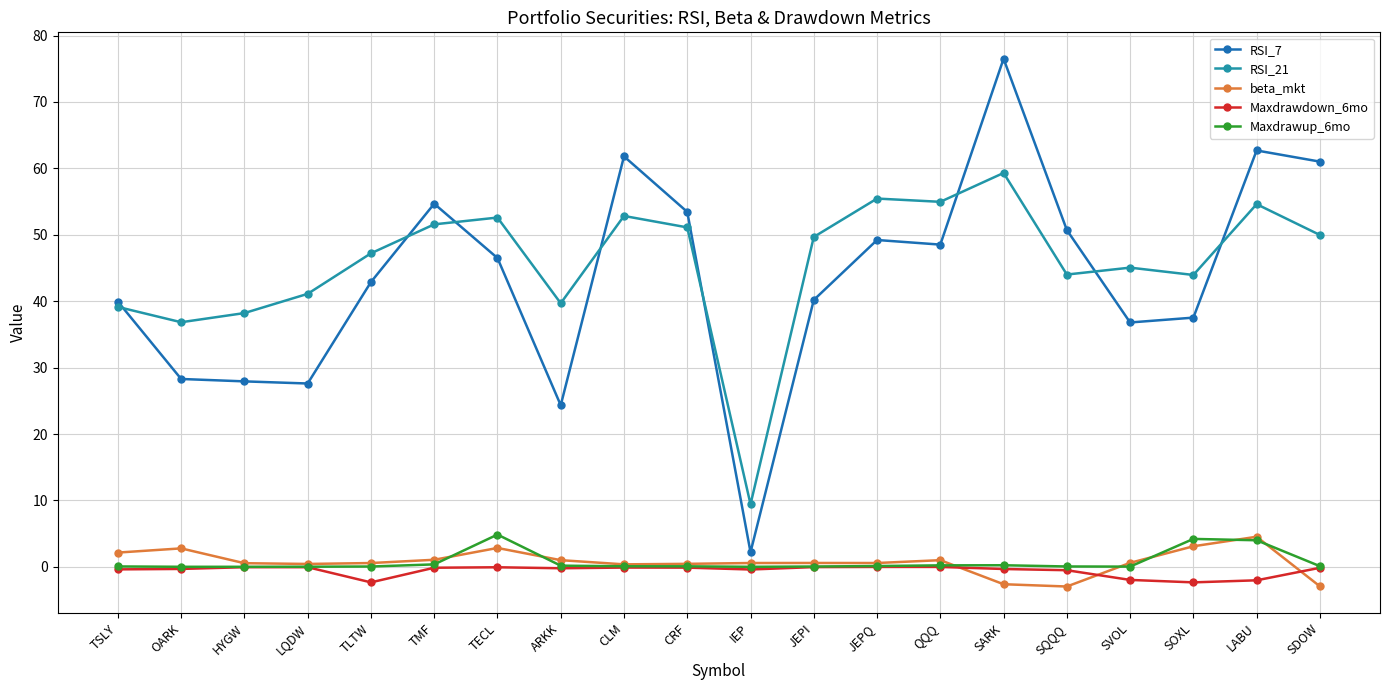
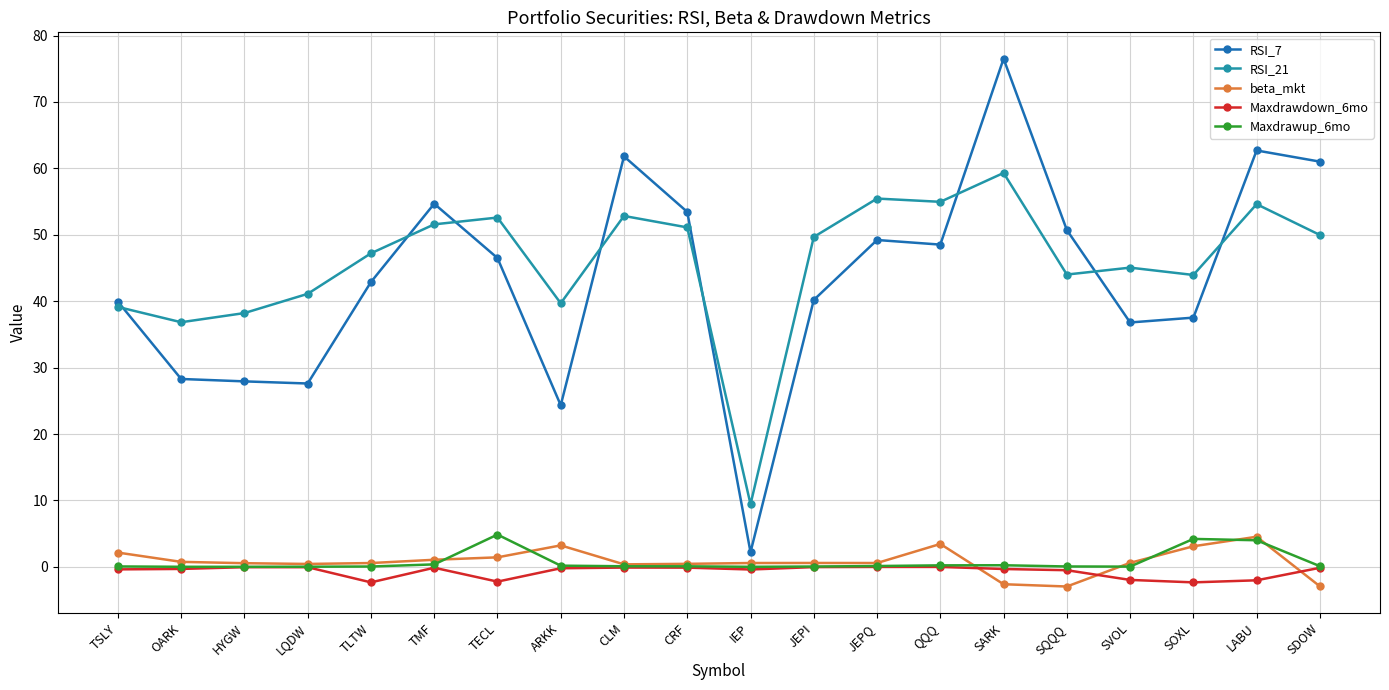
  {
    "beta_mkt": {
      "TSLY": 2,
-     "OARK": 3,
+     "OARK": 1,
      "HYGW": 1,
      "LQDW": 0,
      "TLTW": 1,
      "TMF": 1,
-     "TECL": 3,
-     "ARKK": 1,
+     "TECL": 1,
+     "ARKK": 3,
      "IEP": 1,
      "JEPI": 1,
      "JEPQ": 1,
-     "QQQ": 1,
+     "QQQ": 3,
      "SARK": -3,
      "SQQQ": -3,
      "SVOL": 1,
      "SOXL": 3,
      "LABU": 5,
      "SDOW": -3
    },
    "Maxdrawdown_6mo": {
      "TSLY": 0,
      "TLTW": -2,
      "TMF": 0,
-     "TECL": 0,
+     "TECL": -2,
      "ARKK": 0,
      "IEP": 0,
      "SARK": 0,
      "SQQQ": -1,
      "SVOL": -2,
      "SOXL": -2,
      "LABU": -2
    },
    "Maxdrawup_6mo": {
      "TSLY": 0,
      "TLTW": 0,
      "TMF": 0,
      "TECL": 5,
      "ARKK": 0,
      "IEP": 0,
      "SARK": 0,
      "SQQQ": 0,
      "SVOL": 0,
      "SOXL": 4,
      "LABU": 4
    }
  }
